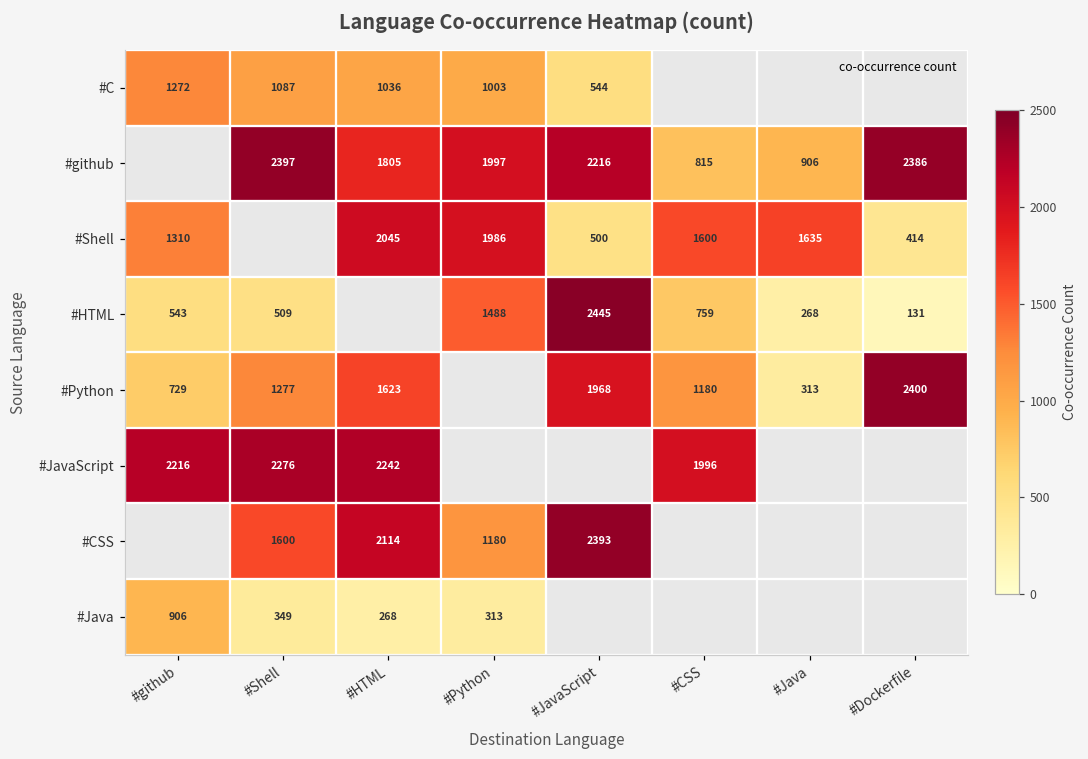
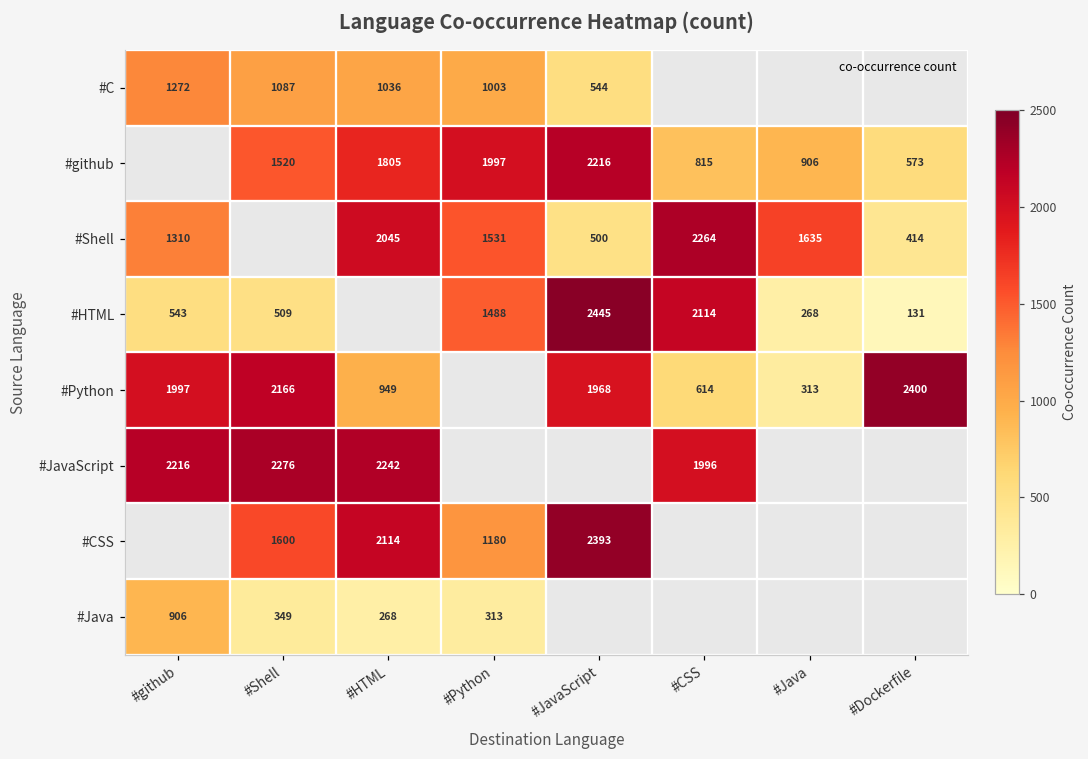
  {
    "#C": {
      "#github": 1272,
      "#Shell": 1087,
      "#HTML": 1036,
      "#Python": 1003,
      "#JavaScript": 544
    },
    "#github": {
-     "#Shell": 2397,
+     "#Shell": 1520,
      "#HTML": 1805,
      "#Python": 1997,
      "#JavaScript": 2216,
      "#CSS": 815,
      "#Java": 906,
-     "#Dockerfile": 2386
+     "#Dockerfile": 573
    },
    "#Shell": {
      "#github": 1310,
      "#HTML": 2045,
-     "#Python": 1986,
+     "#Python": 1531,
      "#JavaScript": 500,
-     "#CSS": 1600,
+     "#CSS": 2264,
      "#Java": 1635,
      "#Dockerfile": 414
    },
    "#HTML": {
      "#github": 543,
      "#Shell": 509,
      "#Python": 1488,
      "#JavaScript": 2445,
-     "#CSS": 759,
+     "#CSS": 2114,
      "#Java": 268,
      "#Dockerfile": 131
    },
    "#Python": {
-     "#github": 729,
-     "#Shell": 1277,
-     "#HTML": 1623,
+     "#github": 1997,
+     "#Shell": 2166,
+     "#HTML": 949,
      "#JavaScript": 1968,
-     "#CSS": 1180,
+     "#CSS": 614,
      "#Java": 313,
      "#Dockerfile": 2400
    },
    "#JavaScript": {
      "#github": 2216,
      "#Shell": 2276,
      "#HTML": 2242,
      "#CSS": 1996
    },
    "#CSS": {
      "#Shell": 1600,
      "#HTML": 2114,
      "#Python": 1180,
      "#JavaScript": 2393
    },
    "#Java": {
      "#github": 906,
      "#Shell": 349,
      "#HTML": 268,
      "#Python": 313
    }
  }
